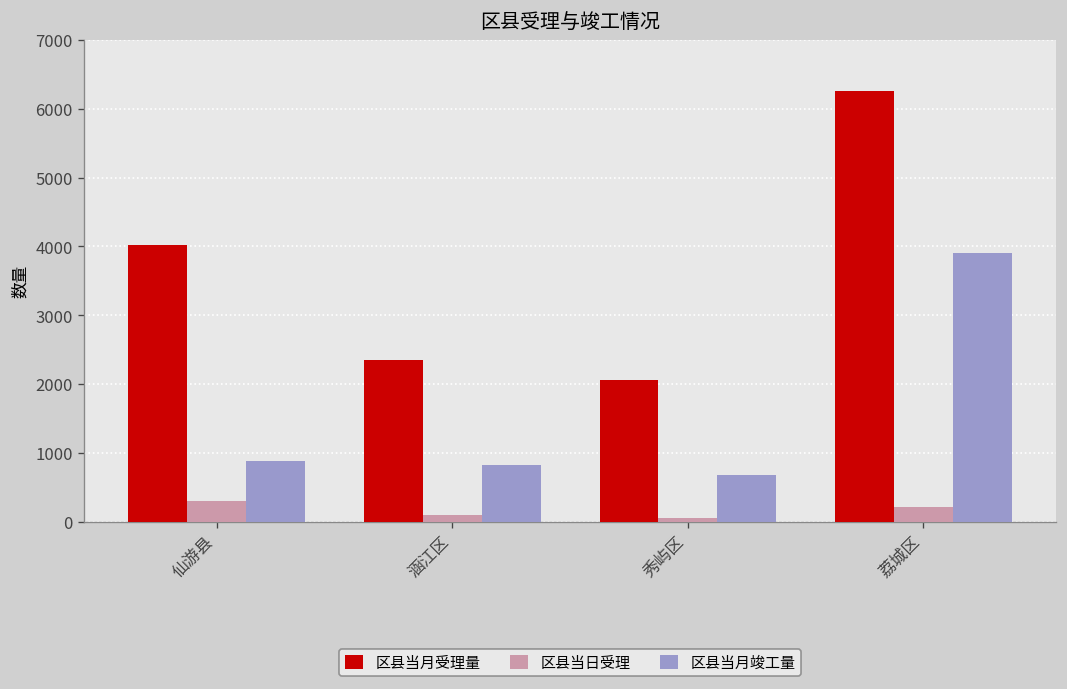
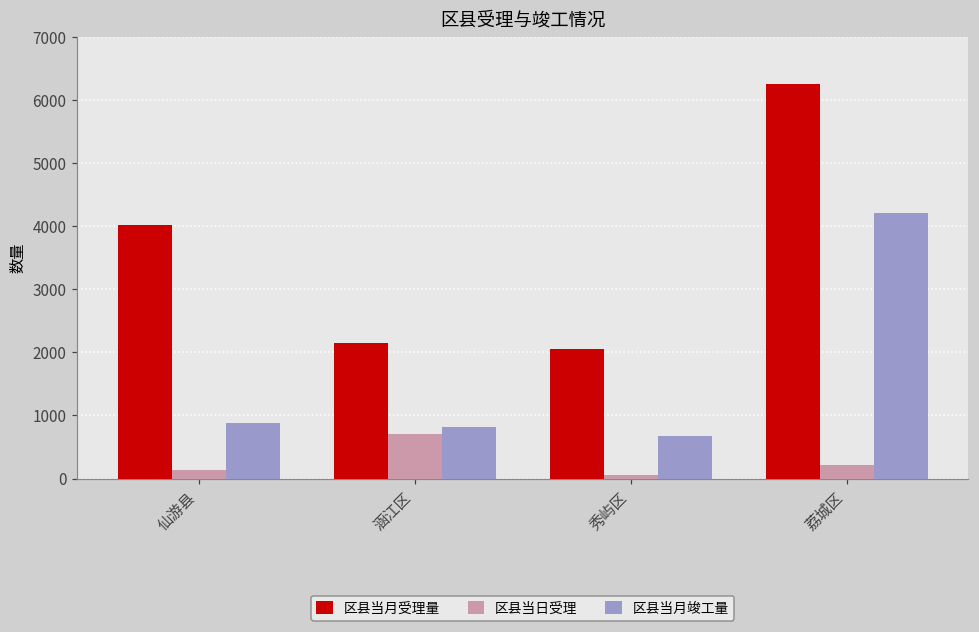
  {
    "区县当月受理量": {
      "仙游县": 4000,
-     "涵江区": 2400,
+     "涵江区": 2100,
      "秀屿区": 2100,
      "荔城区": 6300
    },
    "区县当日受理": {
-     "仙游县": 300,
-     "涵江区": 100,
+     "仙游县": 100,
+     "涵江区": 700,
      "秀屿区": 100,
      "荔城区": 200
    },
    "区县当月竣工量": {
      "仙游县": 900,
      "涵江区": 800,
      "秀屿区": 700,
-     "荔城区": 3900
+     "荔城区": 4200
    }
  }
